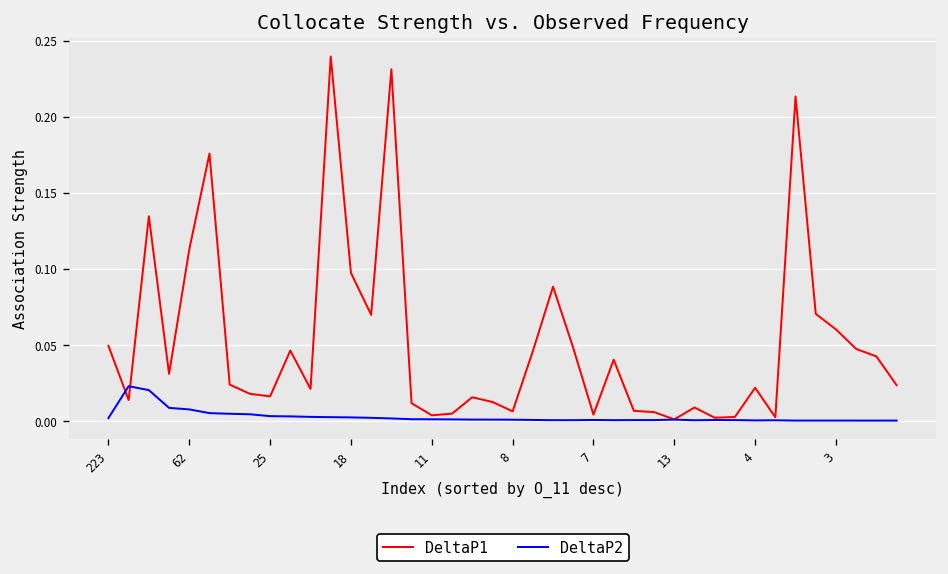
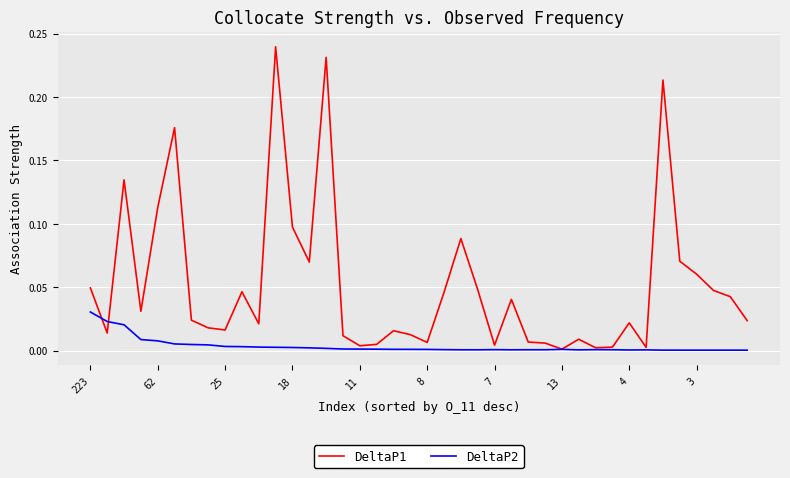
  {
    "DeltaP1": {
      "223": 0.049,
      "62": 0.113,
      "8": 0.006,
      "4": 0.022
    },
    "DeltaP2": {
-     "223": 0.002,
+     "223": 0.031,
      "62": 0.008,
      "8": 0.001,
      "4": 0.001
    }
  }
